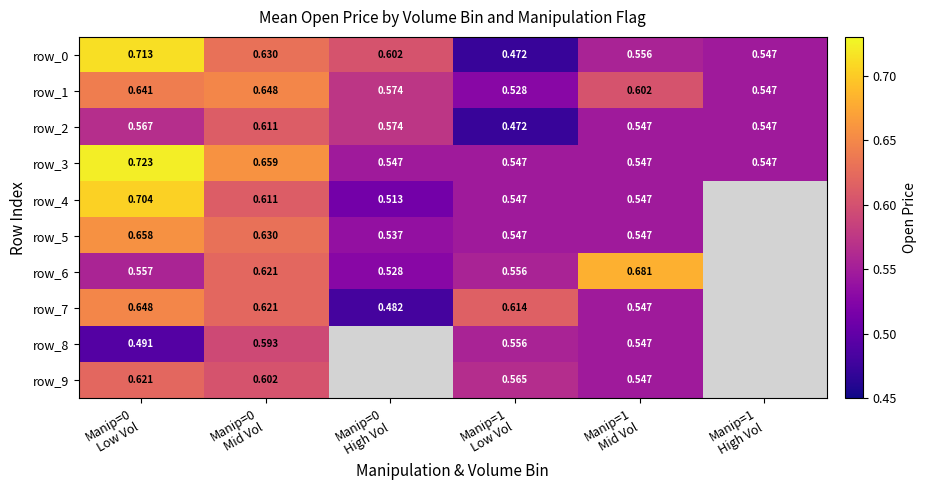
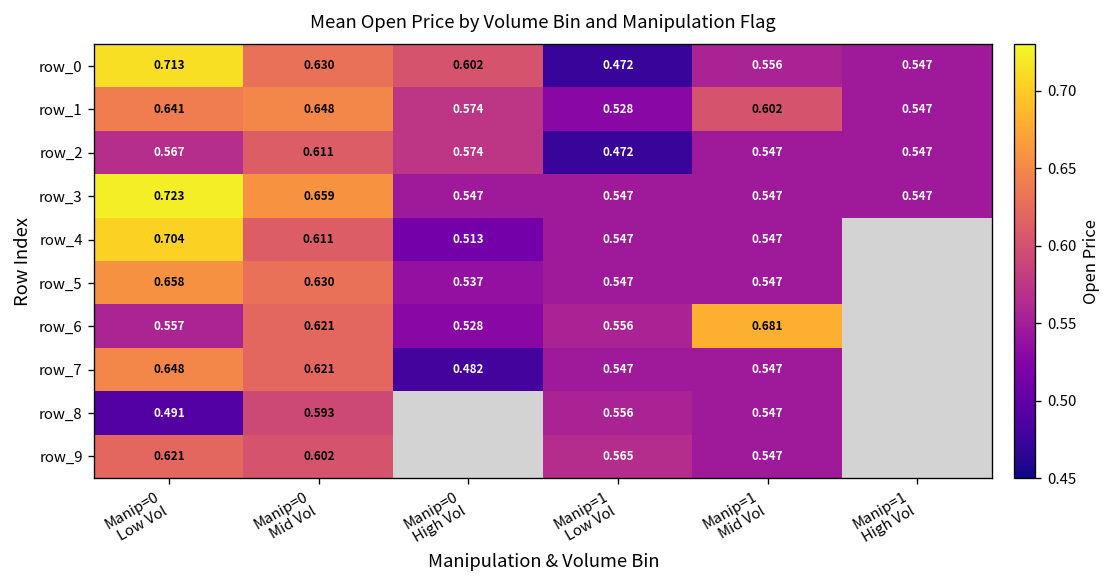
  {
    "row_0": {
      "Manip=0 Low Vol": 0.713,
      "Manip=0 Mid Vol": 0.630,
      "Manip=0 High Vol": 0.602,
      "Manip=1 Low Vol": 0.472,
      "Manip=1 Mid Vol": 0.556,
      "Manip=1 High Vol": 0.547
    },
    "row_1": {
      "Manip=0 Low Vol": 0.641,
      "Manip=0 Mid Vol": 0.648,
      "Manip=0 High Vol": 0.574,
      "Manip=1 Low Vol": 0.528,
      "Manip=1 Mid Vol": 0.602,
      "Manip=1 High Vol": 0.547
    },
    "row_2": {
      "Manip=0 Low Vol": 0.567,
      "Manip=0 Mid Vol": 0.611,
      "Manip=0 High Vol": 0.574,
      "Manip=1 Low Vol": 0.472,
      "Manip=1 Mid Vol": 0.547,
      "Manip=1 High Vol": 0.547
    },
    "row_3": {
      "Manip=0 Low Vol": 0.723,
      "Manip=0 Mid Vol": 0.659,
      "Manip=0 High Vol": 0.547,
      "Manip=1 Low Vol": 0.547,
      "Manip=1 Mid Vol": 0.547,
      "Manip=1 High Vol": 0.547
    },
    "row_4": {
      "Manip=0 Low Vol": 0.704,
      "Manip=0 Mid Vol": 0.611,
      "Manip=0 High Vol": 0.513,
      "Manip=1 Low Vol": 0.547,
      "Manip=1 Mid Vol": 0.547
    },
    "row_5": {
      "Manip=0 Low Vol": 0.658,
      "Manip=0 Mid Vol": 0.630,
      "Manip=0 High Vol": 0.537,
      "Manip=1 Low Vol": 0.547,
      "Manip=1 Mid Vol": 0.547
    },
    "row_6": {
      "Manip=0 Low Vol": 0.557,
      "Manip=0 Mid Vol": 0.621,
      "Manip=0 High Vol": 0.528,
      "Manip=1 Low Vol": 0.556,
      "Manip=1 Mid Vol": 0.681
    },
    "row_7": {
      "Manip=0 Low Vol": 0.648,
      "Manip=0 Mid Vol": 0.621,
      "Manip=0 High Vol": 0.482,
-     "Manip=1 Low Vol": 0.614,
+     "Manip=1 Low Vol": 0.547,
      "Manip=1 Mid Vol": 0.547
    },
    "row_8": {
      "Manip=0 Low Vol": 0.491,
      "Manip=0 Mid Vol": 0.593,
      "Manip=1 Low Vol": 0.556,
      "Manip=1 Mid Vol": 0.547
    },
    "row_9": {
      "Manip=0 Low Vol": 0.621,
      "Manip=0 Mid Vol": 0.602,
      "Manip=1 Low Vol": 0.565,
      "Manip=1 Mid Vol": 0.547
    }
  }
